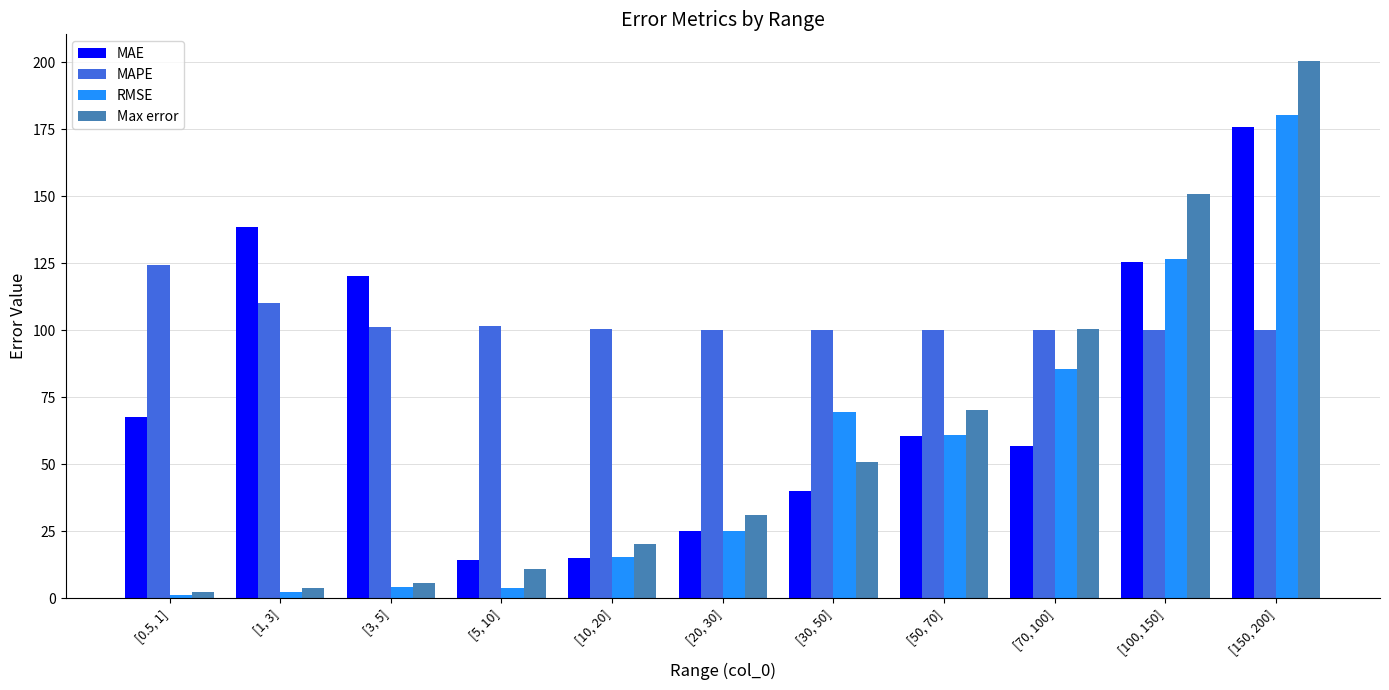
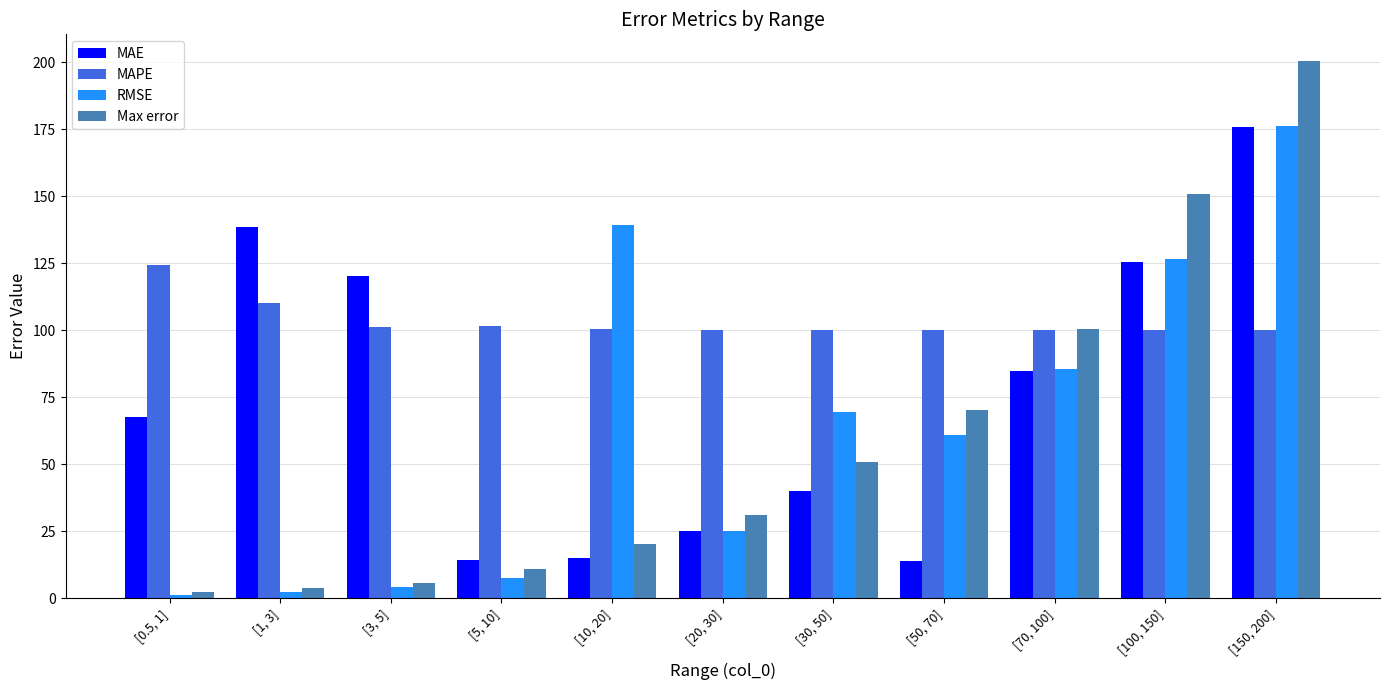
  {
    "MAE": {
      "[0.5, 1]": 67,
      "[1, 3]": 139,
      "[3, 5]": 120,
      "[5, 10]": 14,
      "[10, 20]": 15,
      "[20, 30]": 25,
      "[30, 50]": 40,
-     "[50, 70]": 61,
-     "[70, 100]": 57,
+     "[50, 70]": 14,
+     "[70, 100]": 85,
      "[100, 150]": 126,
      "[150, 200]": 176
    },
    "RMSE": {
      "[0.5, 1]": 1,
      "[1, 3]": 2,
      "[3, 5]": 4,
-     "[5, 10]": 4,
-     "[10, 20]": 15,
+     "[5, 10]": 8,
+     "[10, 20]": 139,
      "[20, 30]": 25,
      "[30, 50]": 70,
      "[50, 70]": 61,
      "[70, 100]": 85,
      "[100, 150]": 126,
-     "[150, 200]": 180
+     "[150, 200]": 176
    }
  }
